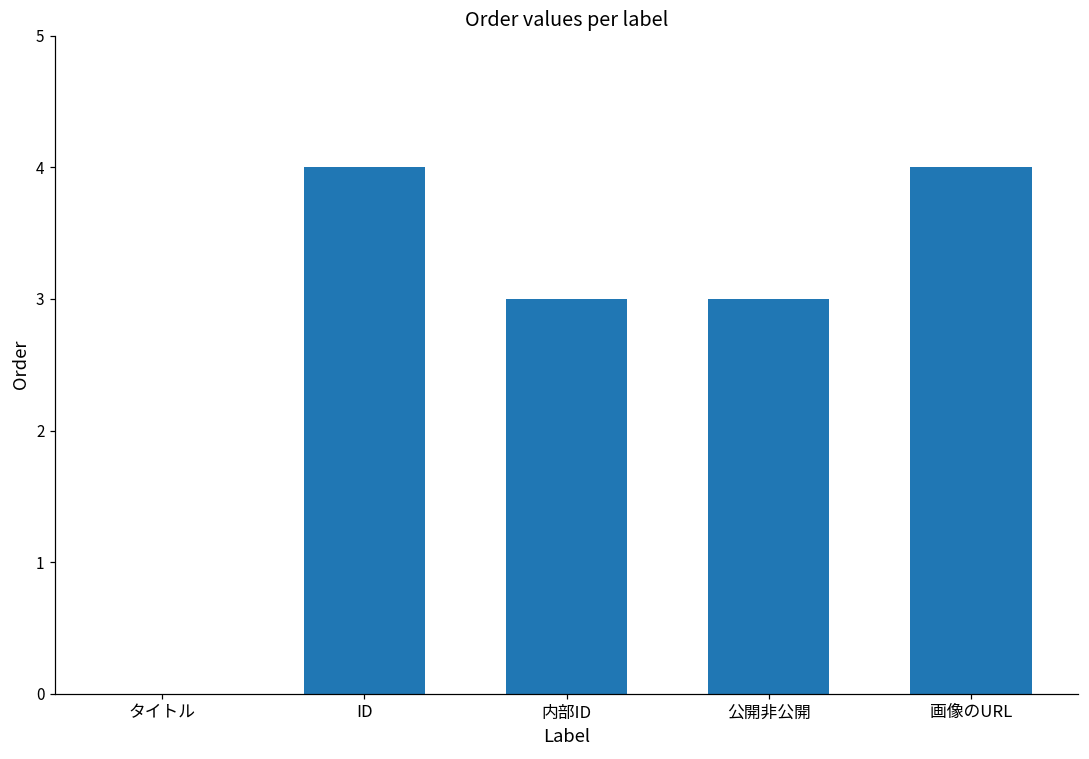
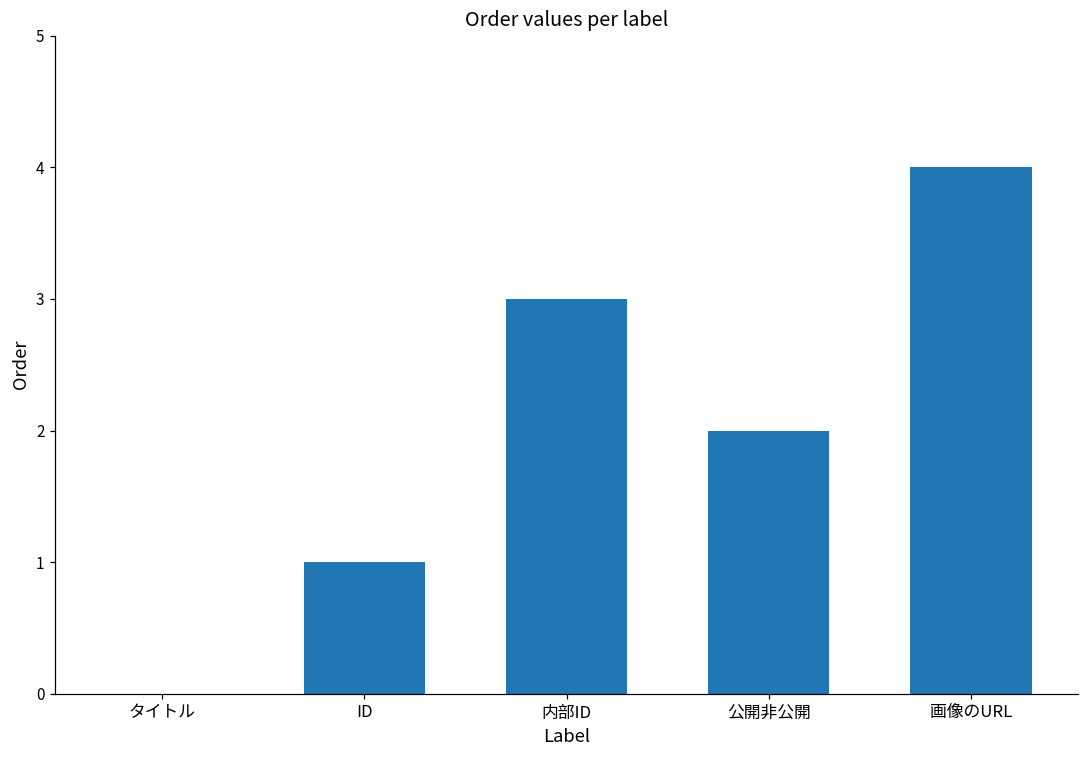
  {
    "タイトル": 0,
-   "ID": 4,
+   "ID": 1,
    "内部ID": 3,
-   "公開非公開": 3,
+   "公開非公開": 2,
    "画像のURL": 4
  }
